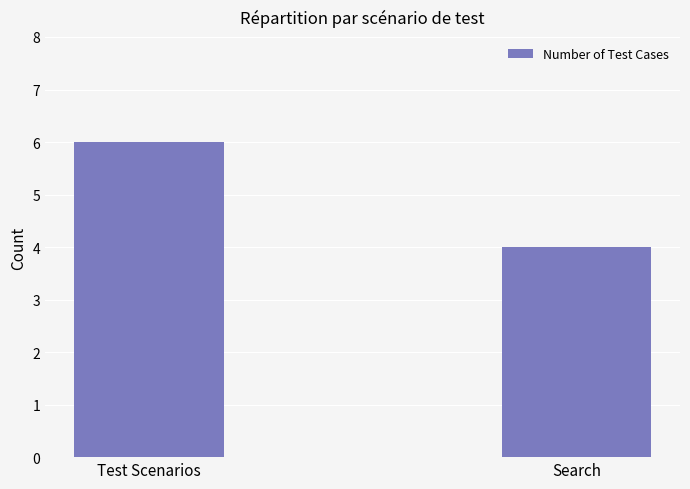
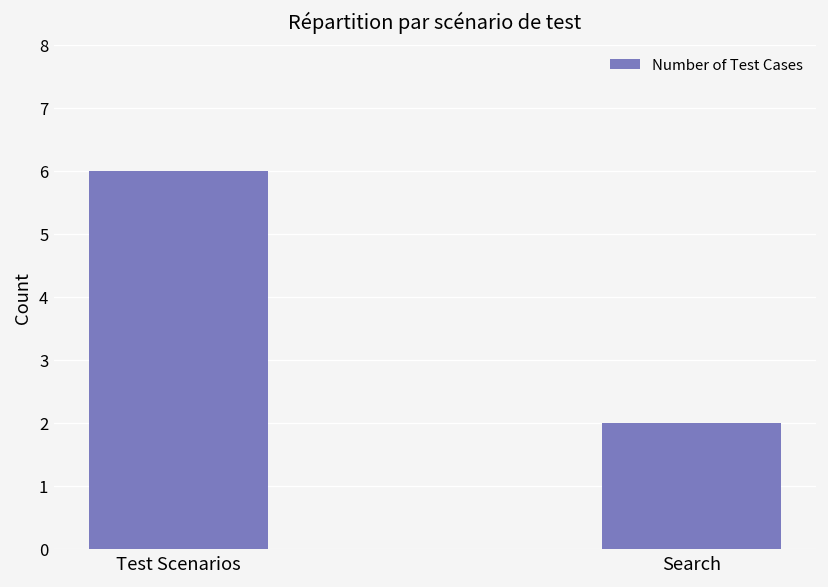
  {
    "Test Scenarios": 6,
-   "Search": 4
+   "Search": 2
  }
